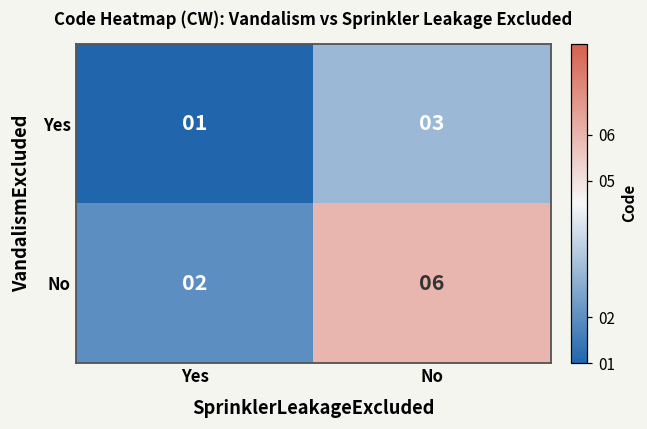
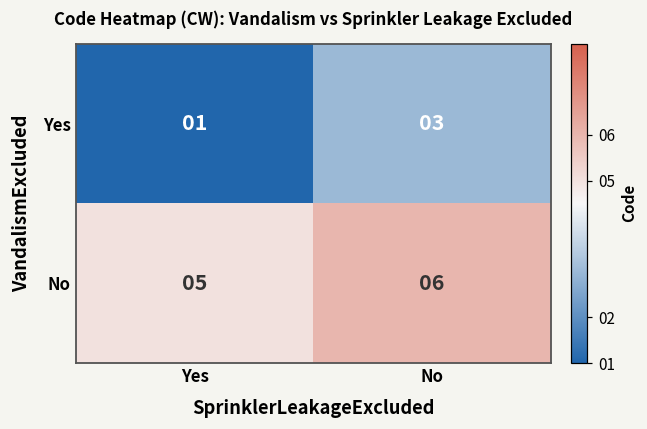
  {
    "Yes": {
      "Yes": "01",
      "No": "03"
    },
    "No": {
-     "Yes": "02",
+     "Yes": "05",
      "No": "06"
    }
  }
